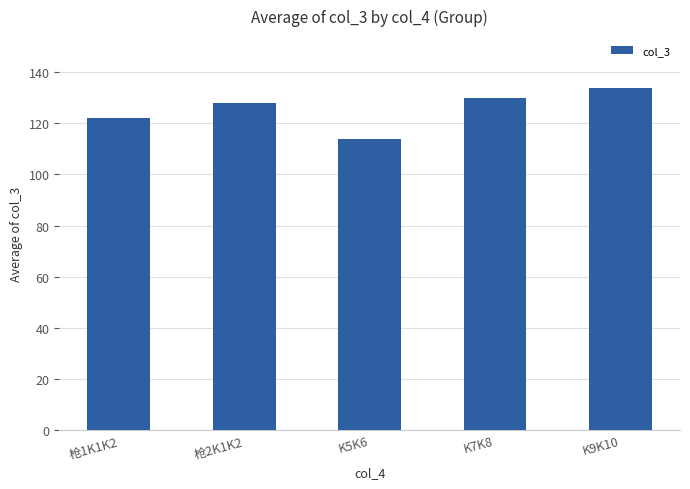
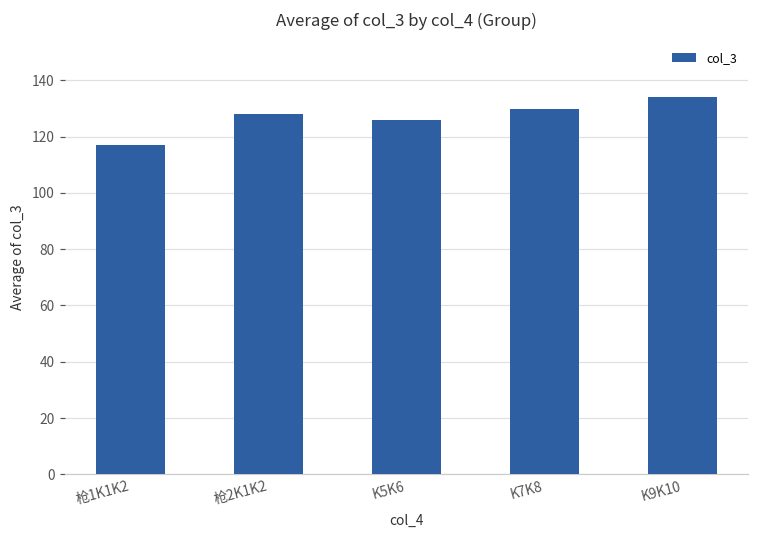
  {
-   "枪1K1K2": 122,
+   "枪1K1K2": 117,
    "枪2K1K2": 128,
-   "K5K6": 114,
+   "K5K6": 126,
    "K7K8": 130,
    "K9K10": 134
  }
